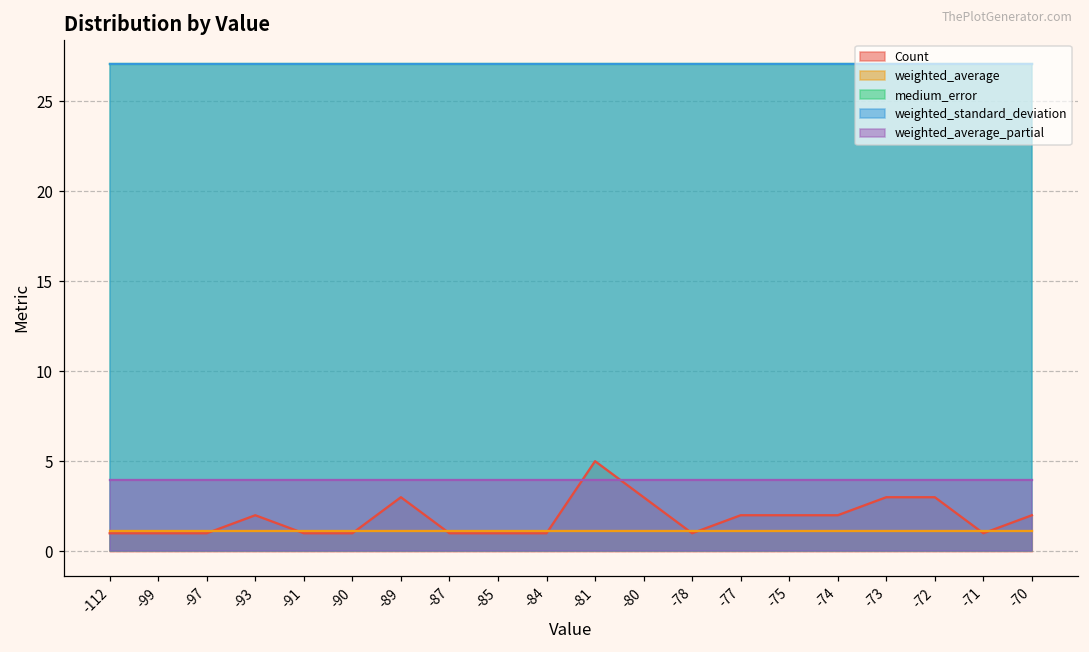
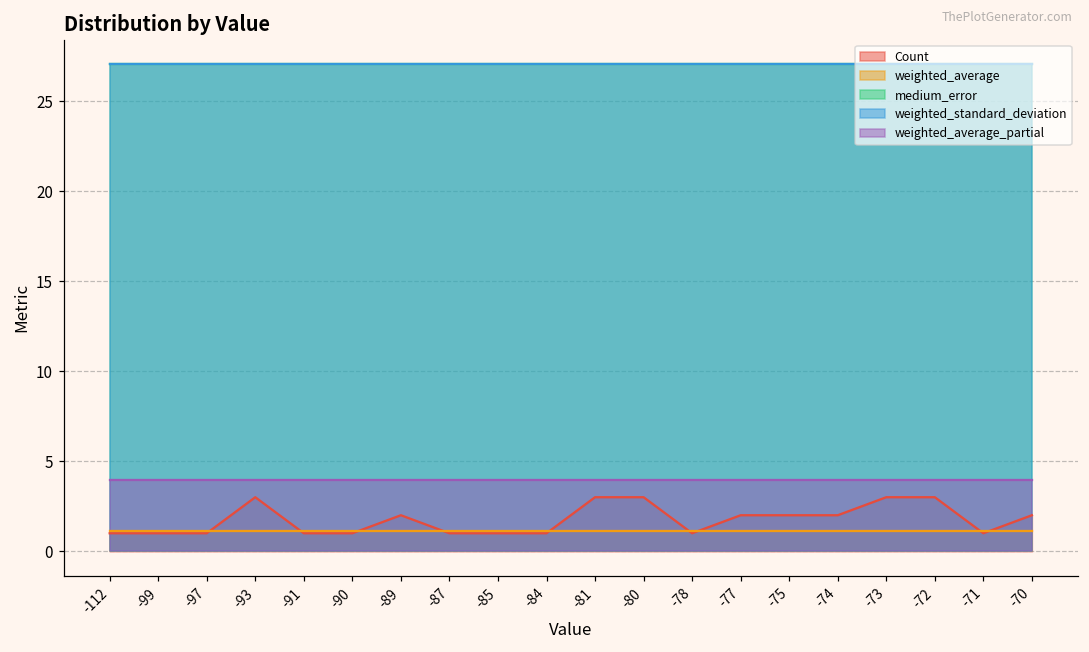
  {
    "Count": {
-     "-93": 2,
-     "-89": 3,
-     "-81": 5,
+     "-93": 3,
+     "-89": 2,
+     "-81": 3,
      "-80": 3,
      "-77": 2,
      "-75": 2,
      "-74": 2,
      "-73": 3,
      "-72": 3,
      "-70": 2
    },
    "weighted_average": {
      "-93": 1,
      "-89": 1,
      "-81": 1,
      "-80": 1,
      "-77": 1,
      "-75": 1,
      "-74": 1,
      "-73": 1,
      "-72": 1,
      "-70": 1
    },
    "weighted_average_partial": {
      "-112": 4,
      "-99": 4,
      "-97": 4,
      "-93": 4,
      "-91": 4,
      "-90": 4,
      "-89": 4,
      "-87": 4,
      "-85": 4,
      "-84": 4,
      "-81": 4,
      "-80": 4,
      "-78": 4,
      "-77": 4,
      "-75": 4,
      "-74": 4,
      "-73": 4,
      "-72": 4,
      "-71": 4,
      "-70": 4
    }
  }
